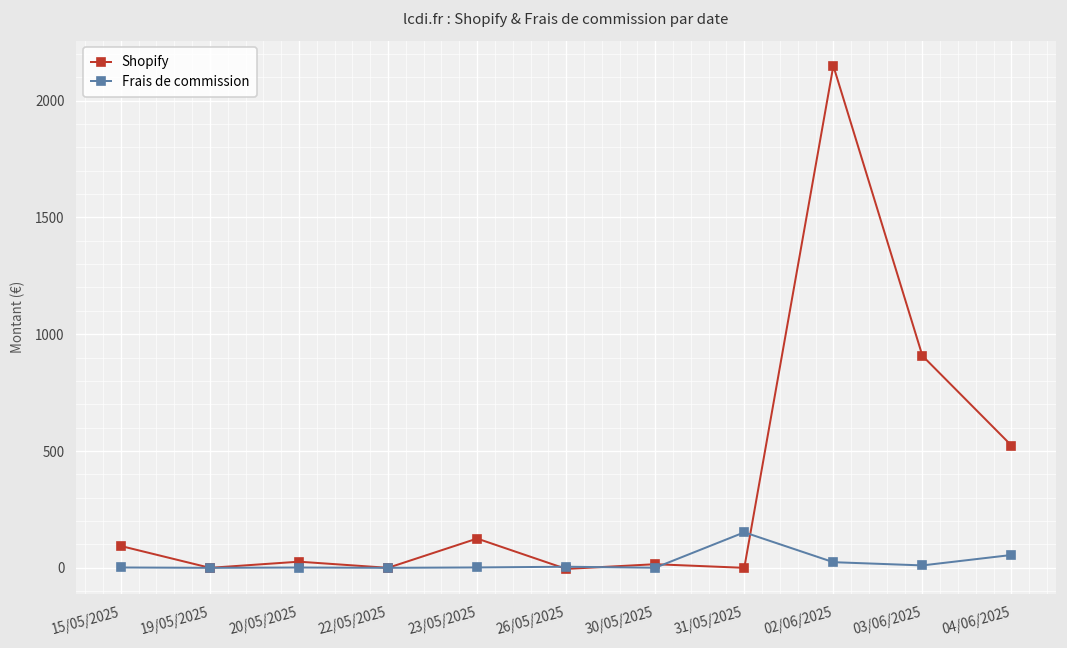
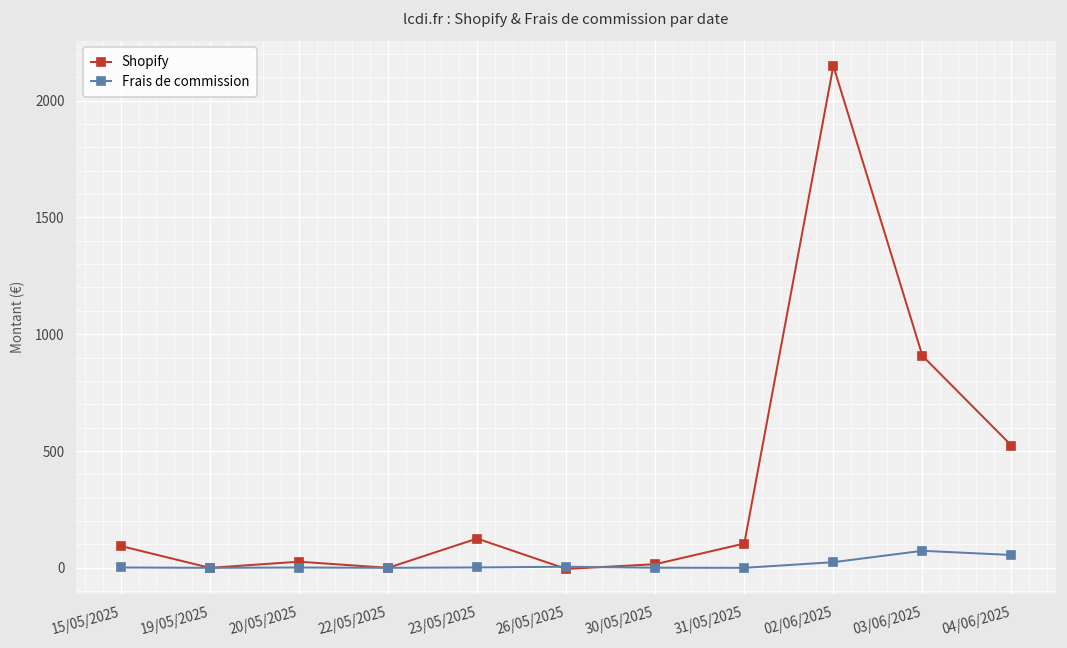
  {
    "Shopify": {
      "15/05/2025": 90,
      "20/05/2025": 30,
      "23/05/2025": 130,
      "30/05/2025": 20,
-     "31/05/2025": 0,
+     "31/05/2025": 100,
      "02/06/2025": 2150,
      "03/06/2025": 910,
      "04/06/2025": 520
    },
    "Frais de commission": {
      "15/05/2025": 0,
      "20/05/2025": 0,
      "23/05/2025": 0,
      "30/05/2025": 0,
-     "31/05/2025": 150,
+     "31/05/2025": 0,
      "02/06/2025": 20,
-     "03/06/2025": 10,
+     "03/06/2025": 70,
      "04/06/2025": 50
    }
  }
